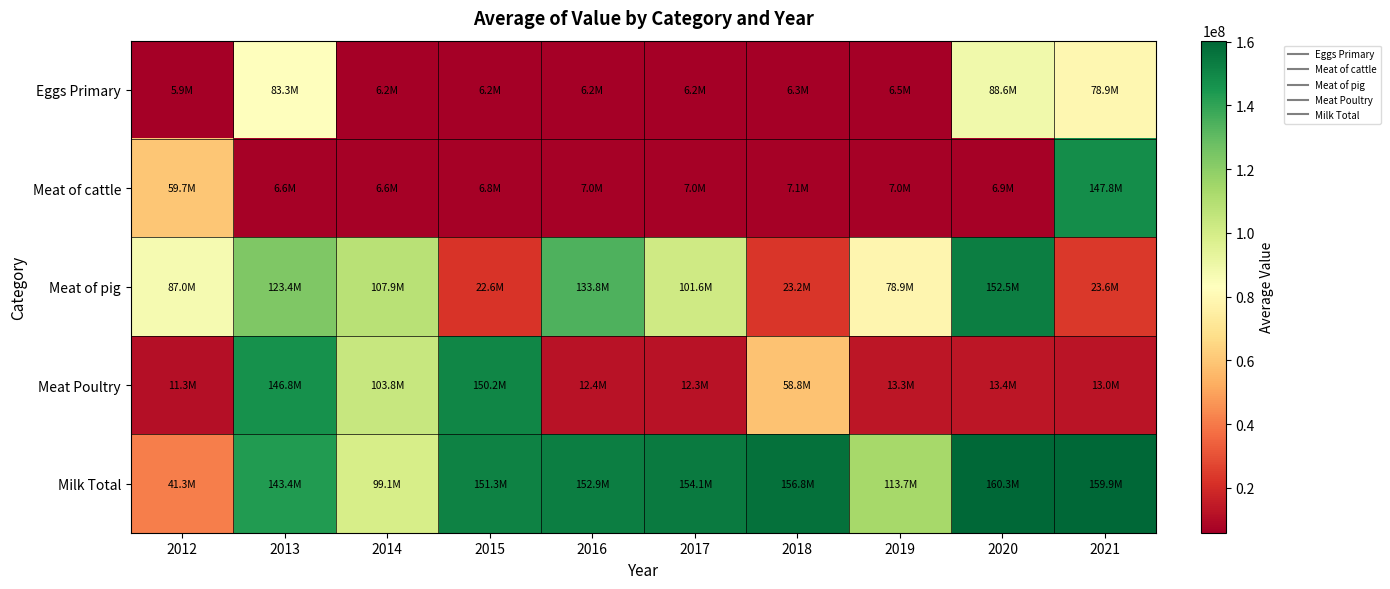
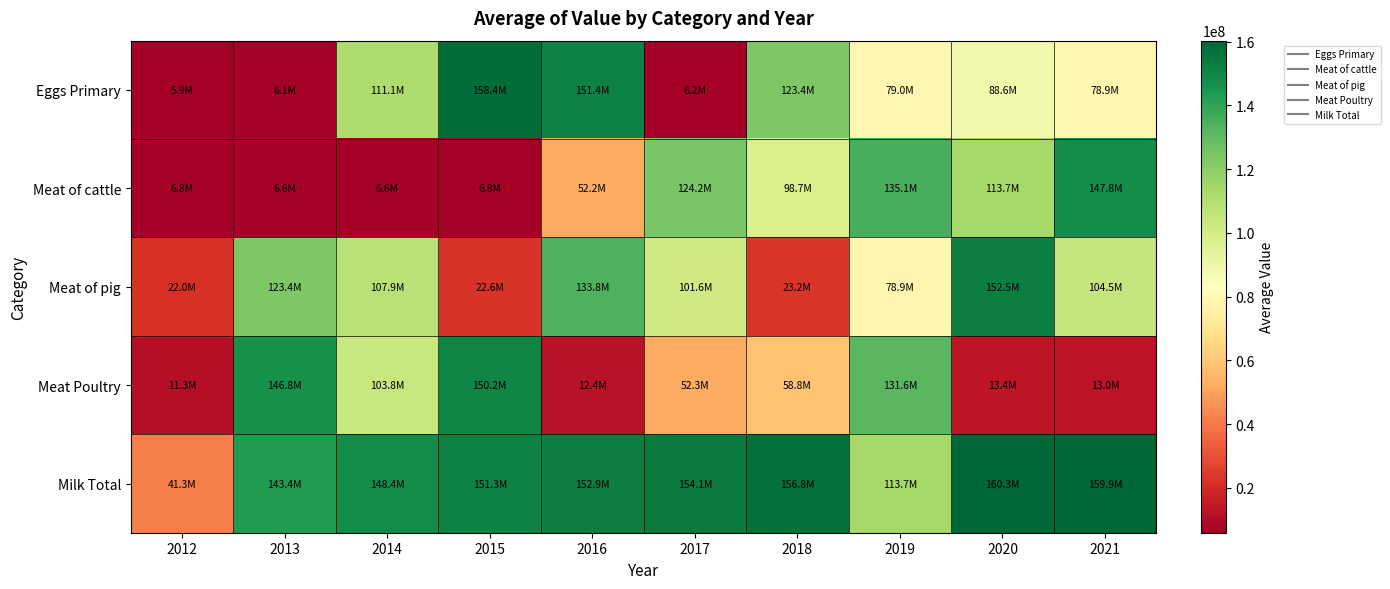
  {
    "Eggs Primary": {
      "2012": "5.9M",
-     "2013": "83.3M",
-     "2014": "6.2M",
-     "2015": "6.2M",
-     "2016": "6.2M",
+     "2013": "6.1M",
+     "2014": "111.1M",
+     "2015": "158.4M",
+     "2016": "151.4M",
      "2017": "6.2M",
-     "2018": "6.3M",
-     "2019": "6.5M",
+     "2018": "123.4M",
+     "2019": "79.0M",
      "2020": "88.6M",
      "2021": "78.9M"
    },
    "Meat of cattle": {
-     "2012": "59.7M",
+     "2012": "6.8M",
      "2013": "6.6M",
      "2014": "6.6M",
      "2015": "6.8M",
-     "2016": "7.0M",
-     "2017": "7.0M",
-     "2018": "7.1M",
-     "2019": "7.0M",
-     "2020": "6.9M",
+     "2016": "52.2M",
+     "2017": "124.2M",
+     "2018": "98.7M",
+     "2019": "135.1M",
+     "2020": "113.7M",
      "2021": "147.8M"
    },
    "Meat of pig": {
-     "2012": "87.0M",
+     "2012": "22.0M",
      "2013": "123.4M",
      "2014": "107.9M",
      "2015": "22.6M",
      "2016": "133.8M",
      "2017": "101.6M",
      "2018": "23.2M",
      "2019": "78.9M",
      "2020": "152.5M",
-     "2021": "23.6M"
+     "2021": "104.5M"
    },
    "Meat Poultry": {
      "2012": "11.3M",
      "2013": "146.8M",
      "2014": "103.8M",
      "2015": "150.2M",
      "2016": "12.4M",
-     "2017": "12.3M",
+     "2017": "52.3M",
      "2018": "58.8M",
-     "2019": "13.3M",
+     "2019": "131.6M",
      "2020": "13.4M",
      "2021": "13.0M"
    },
    "Milk Total": {
      "2012": "41.3M",
      "2013": "143.4M",
-     "2014": "99.1M",
+     "2014": "148.4M",
      "2015": "151.3M",
      "2016": "152.9M",
      "2017": "154.1M",
      "2018": "156.8M",
      "2019": "113.7M",
      "2020": "160.3M",
      "2021": "159.9M"
    }
  }
